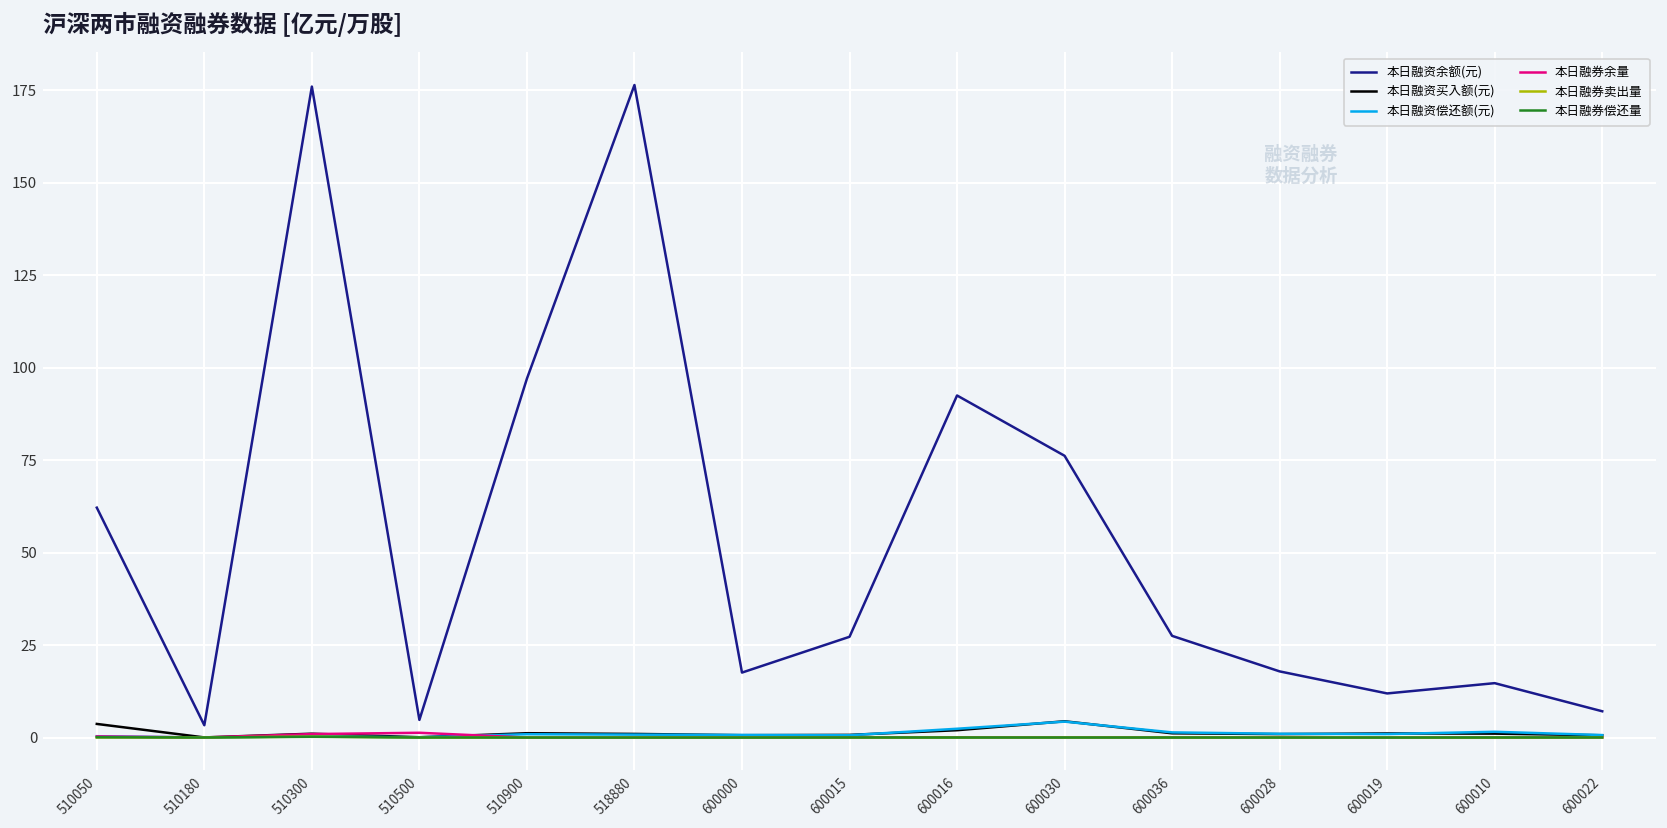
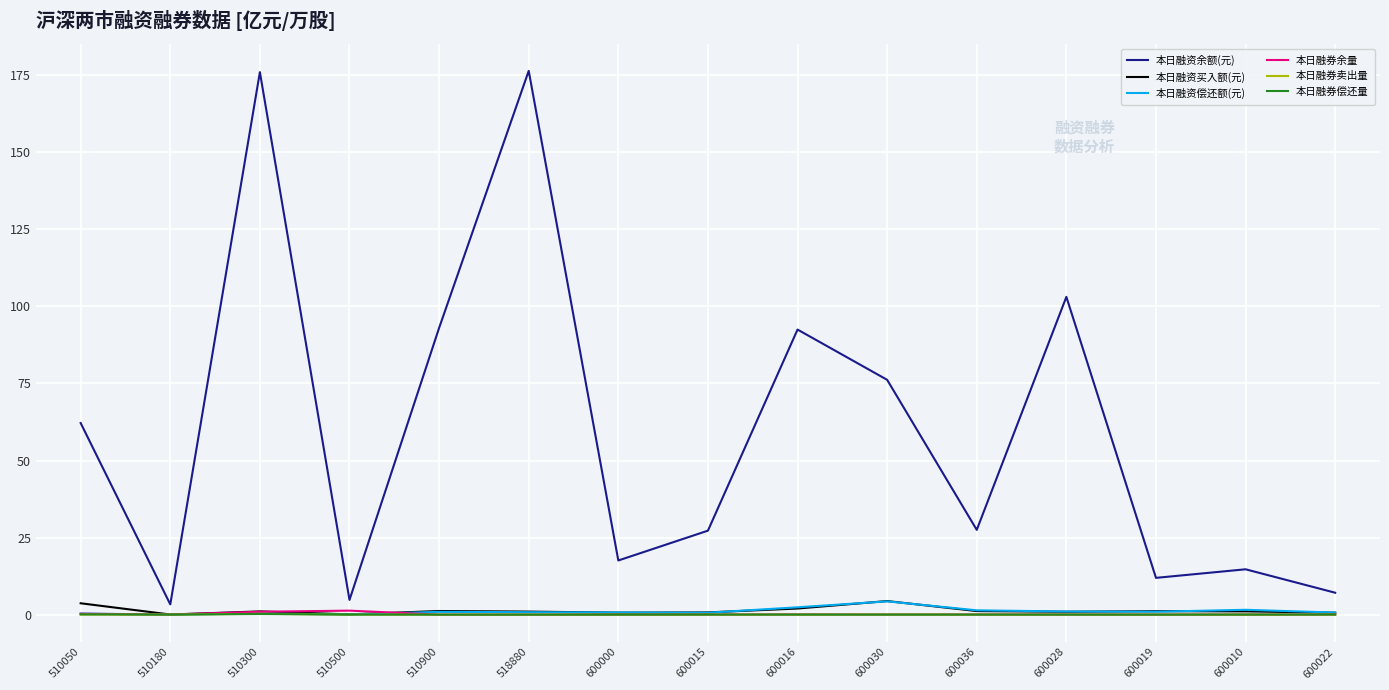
  {
    "本日融资余额(元)": {
      "510050": 62,
      "510180": 3,
      "510300": 176,
      "510500": 5,
-     "510900": 97,
+     "510900": 93,
      "518880": 176,
      "600000": 18,
      "600015": 27,
      "600016": 92,
      "600030": 76,
      "600036": 27,
-     "600028": 18,
+     "600028": 103,
      "600019": 12,
      "600010": 15,
      "600022": 7
    },
    "本日融资买入额(元)": {
      "510050": 4
    },
    "本日融券余量": {
      "510500": 1
    }
  }
